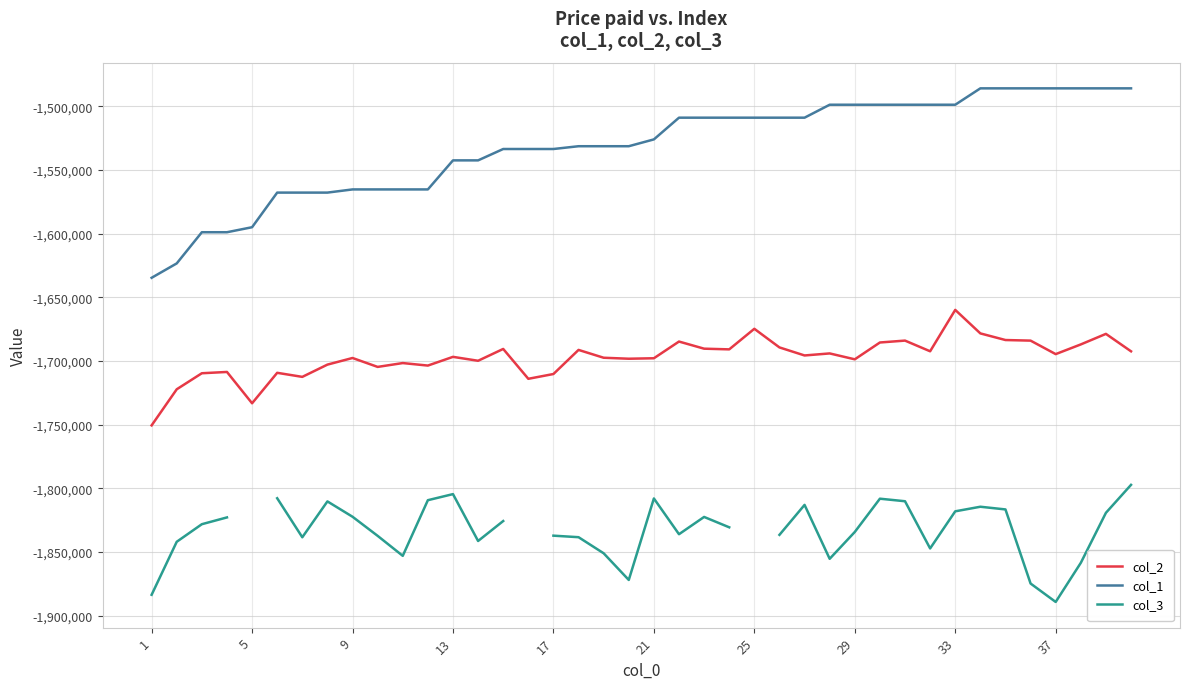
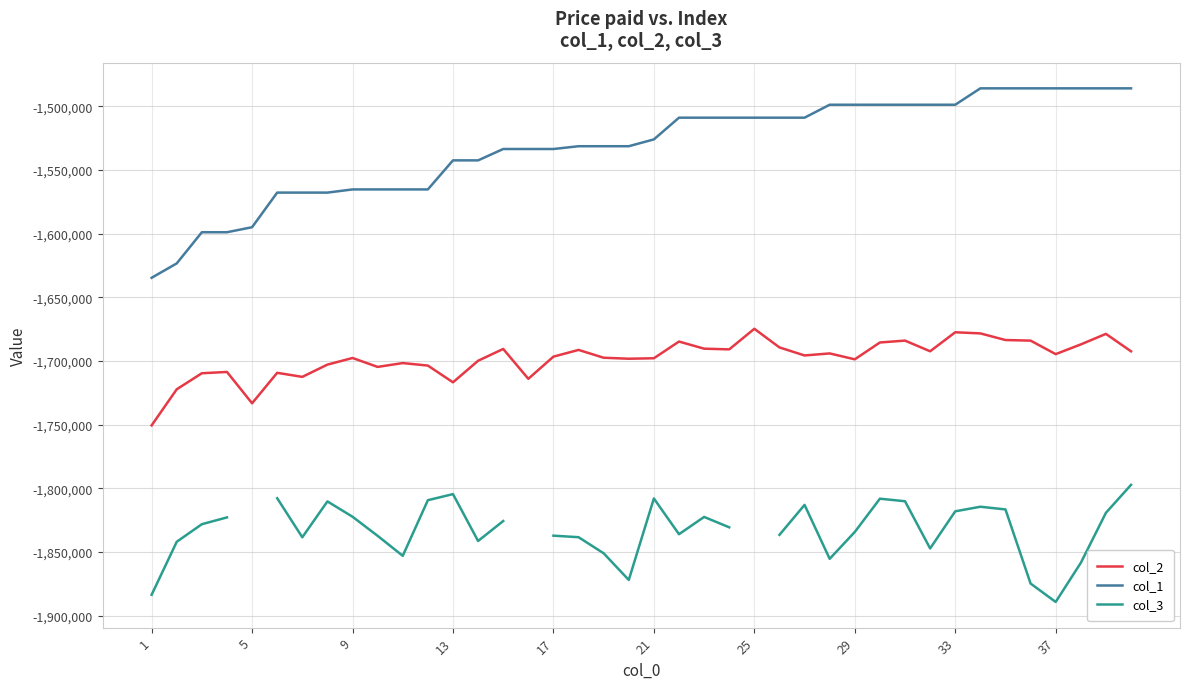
  {
    "col_2": {
      "1": "-1,751,000",
      "5": "-1,733,000",
      "9": "-1,698,000",
-     "13": "-1,697,000",
-     "17": "-1,710,000",
+     "13": "-1,717,000",
+     "17": "-1,697,000",
      "21": "-1,698,000",
      "25": "-1,675,000",
      "29": "-1,699,000",
-     "33": "-1,660,000",
+     "33": "-1,678,000",
      "37": "-1,695,000"
    }
  }
